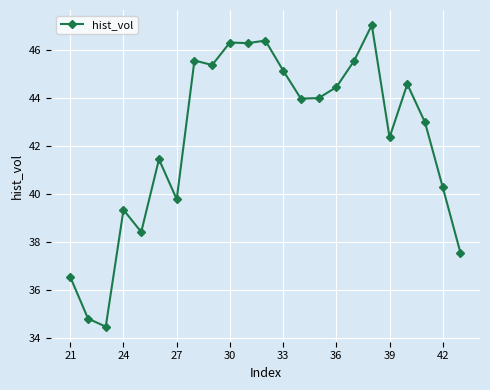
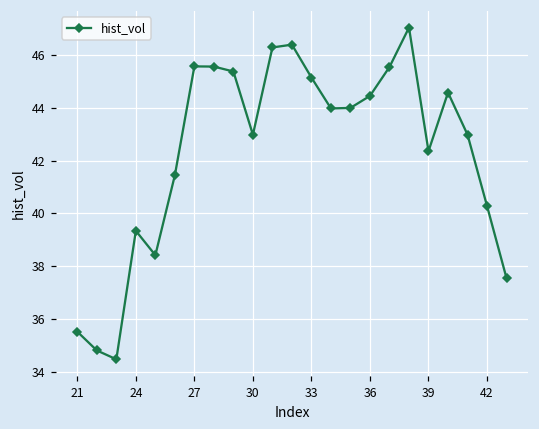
  {
-   "21": 36.5,
+   "21": 35.5,
    "24": 39.3,
-   "27": 39.8,
-   "30": 46.3,
+   "27": 45.6,
+   "30": 43.0,
    "33": 45.1,
    "36": 44.5,
    "39": 42.4,
    "42": 40.3
  }
